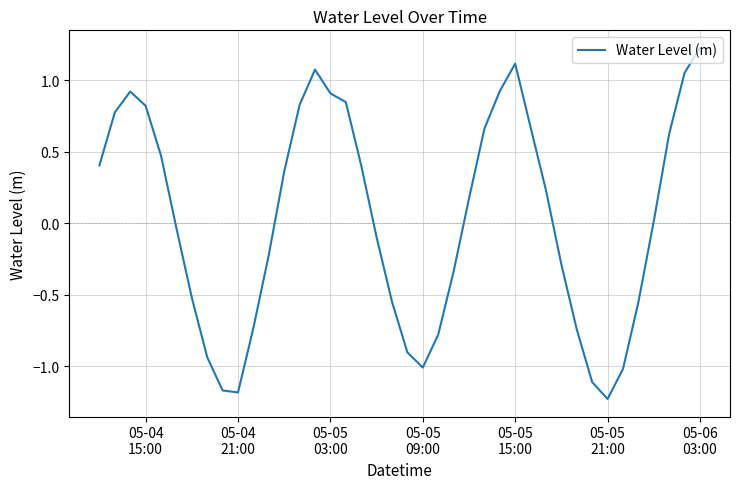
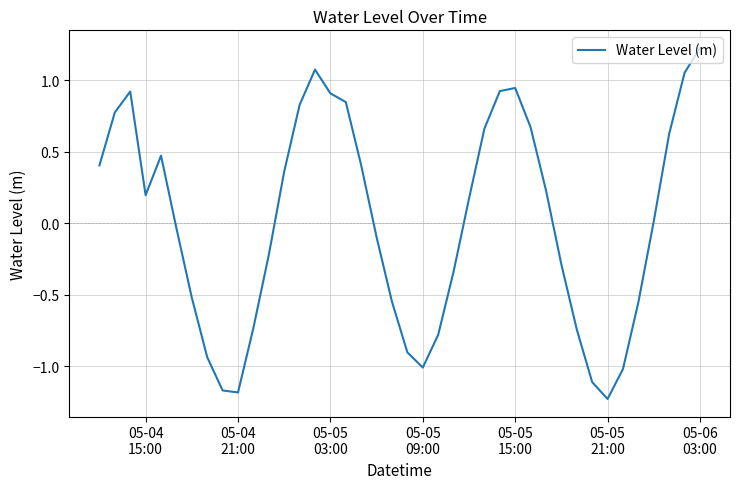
  {
-   "05-04 15:00": 0.82,
+   "05-04 15:00": 0.20,
    "05-04 21:00": -1.18,
    "05-05 03:00": 0.91,
    "05-05 09:00": -1.01,
-   "05-05 15:00": 1.12,
+   "05-05 15:00": 0.95,
    "05-05 21:00": -1.23
  }
